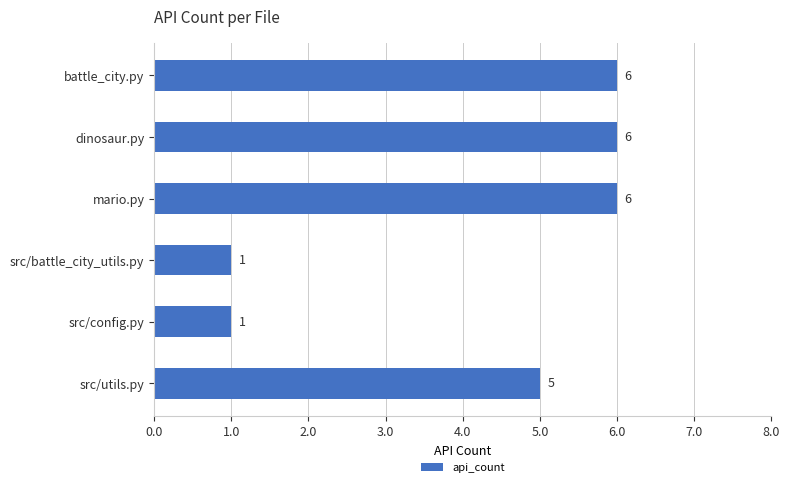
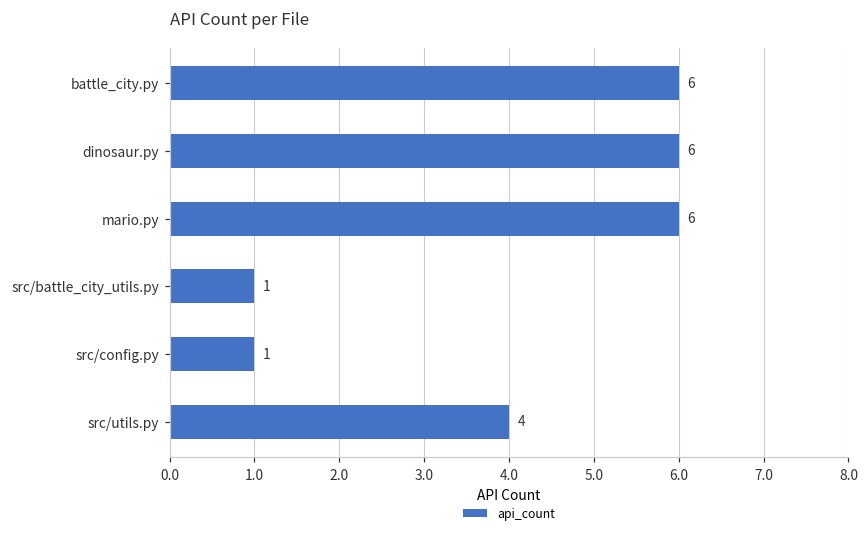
  {
    "battle_city.py": 6,
    "dinosaur.py": 6,
    "mario.py": 6,
    "src/battle_city_utils.py": 1,
    "src/config.py": 1,
-   "src/utils.py": 5
+   "src/utils.py": 4
  }
